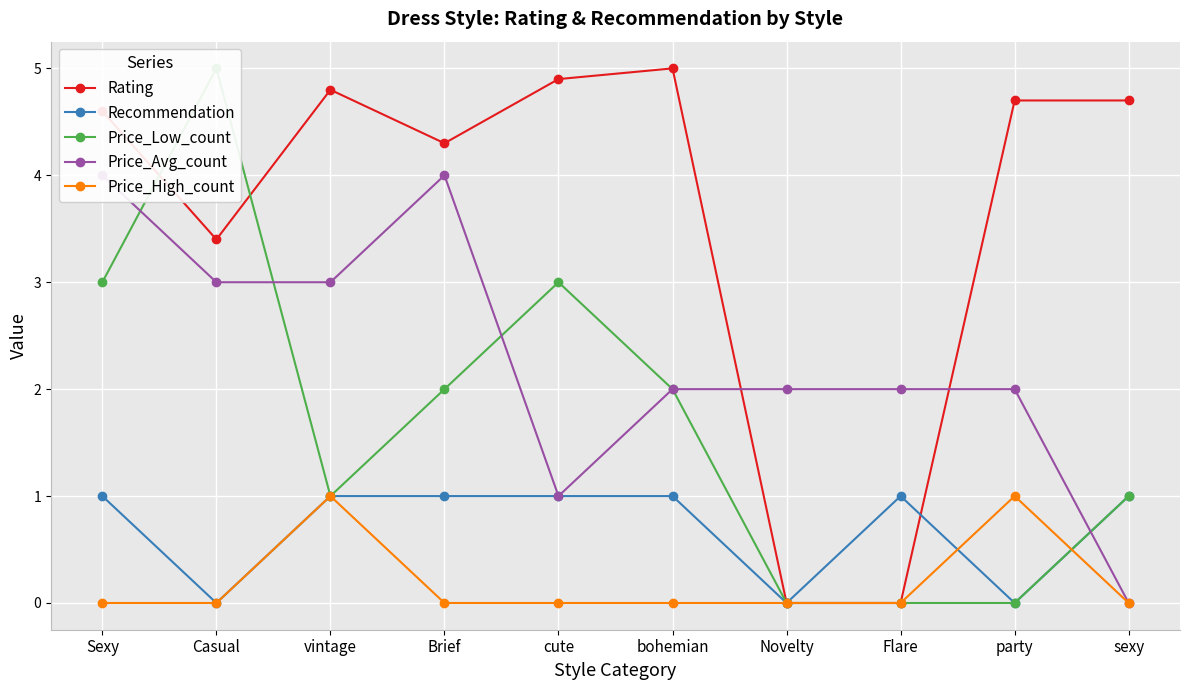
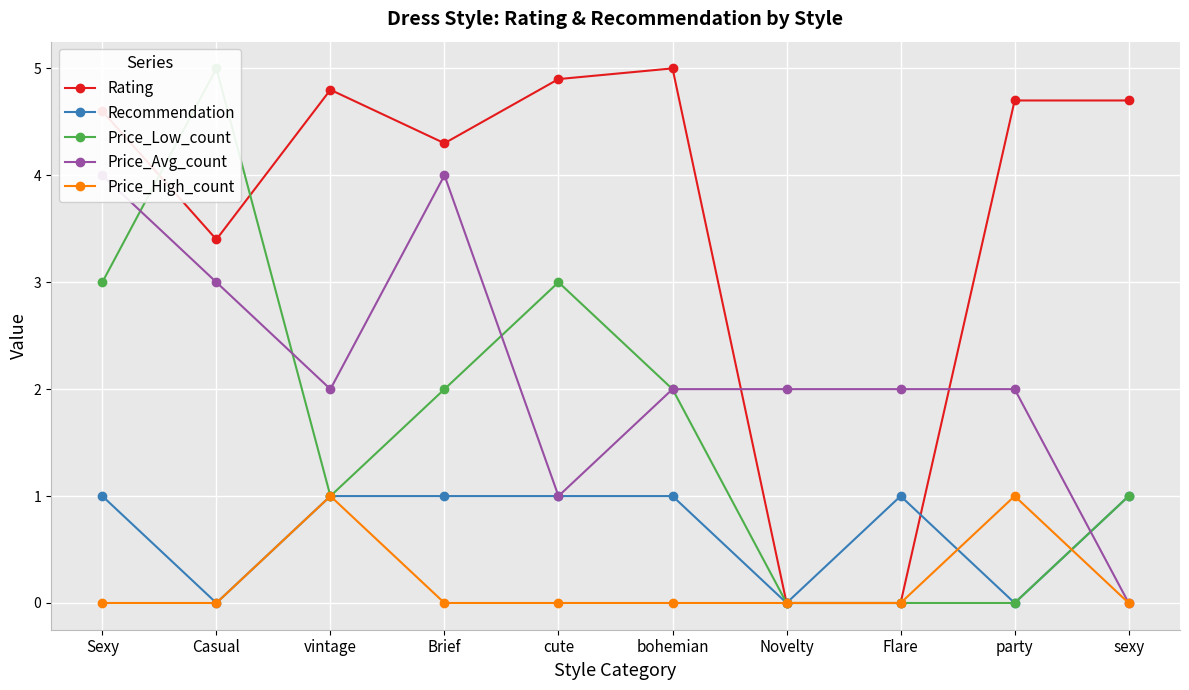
  {
    "Rating": {
      "Casual": 3.40,
      "vintage": 4.80,
      "Brief": 4.30,
      "cute": 4.90,
      "bohemian": 5,
      "party": 4.70,
      "sexy": 4.70
    },
    "Recommendation": {
      "Sexy": 1,
      "Brief": 1,
      "bohemian": 1,
      "Flare": 1
    },
    "Price_Low_count": {
      "Sexy": 3,
      "Brief": 2,
      "cute": 3
    },
    "Price_Avg_count": {
      "Casual": 3,
-     "vintage": 3,
+     "vintage": 2,
      "Brief": 4,
      "Novelty": 2,
      "Flare": 2,
      "party": 2
    },
    "Price_High_count": {
      "Sexy": 0,
      "Brief": 0,
      "cute": 0,
      "bohemian": 0,
      "party": 1
    }
  }
